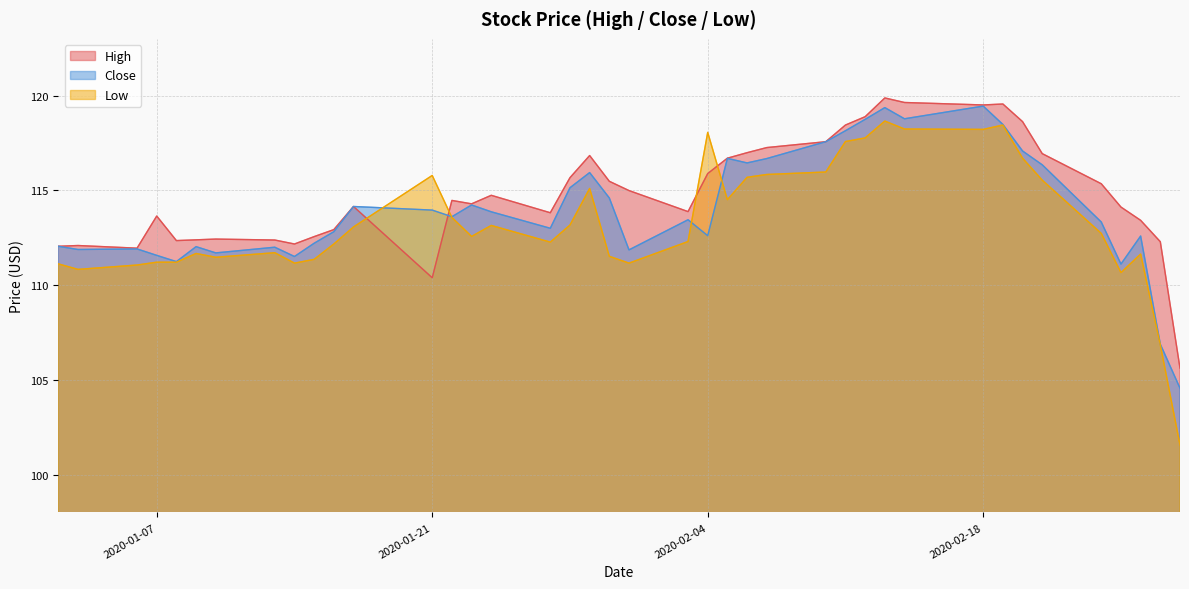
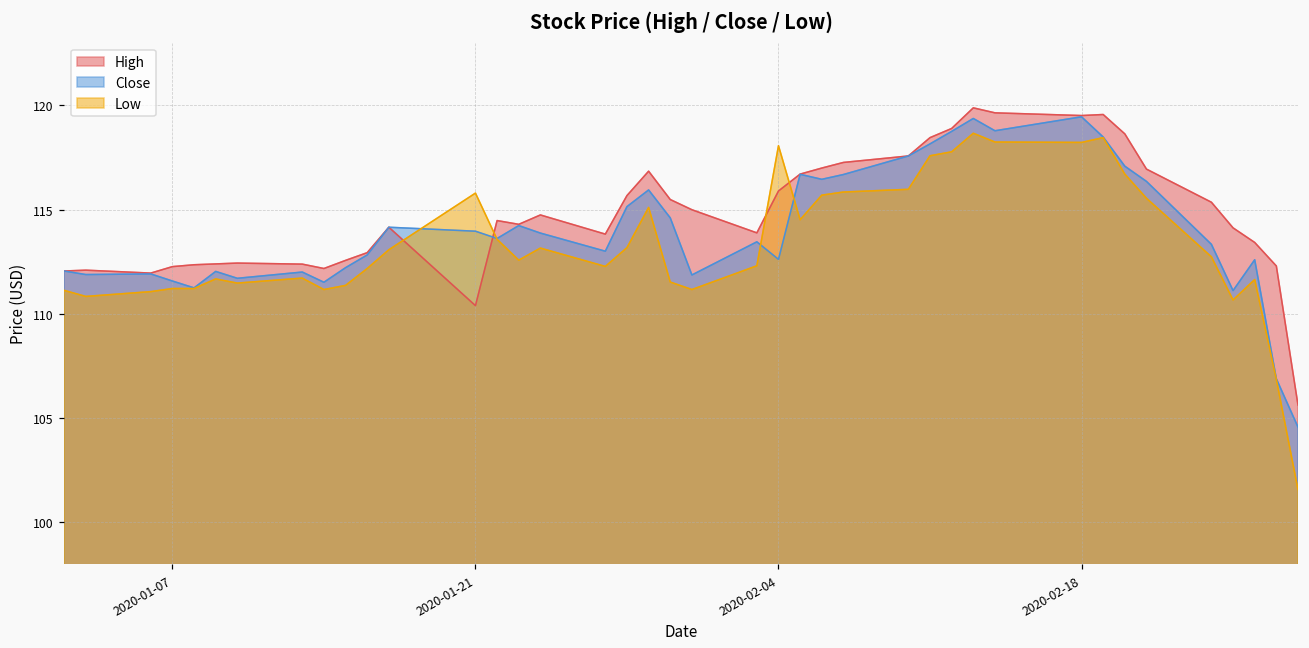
  {
    "High": {
-     "2020-01-07": 113.6,
+     "2020-01-07": 112.3,
      "2020-01-21": 110.4,
      "2020-02-04": 115.9
    },
    "Close": {
      "2020-01-07": 111.6,
      "2020-01-21": 114.0,
      "2020-02-04": 112.6
    },
    "Low": {
      "2020-01-07": 111.2,
      "2020-01-21": 115.8,
      "2020-02-04": 118.1,
      "2020-02-18": 118.2
    }
  }
